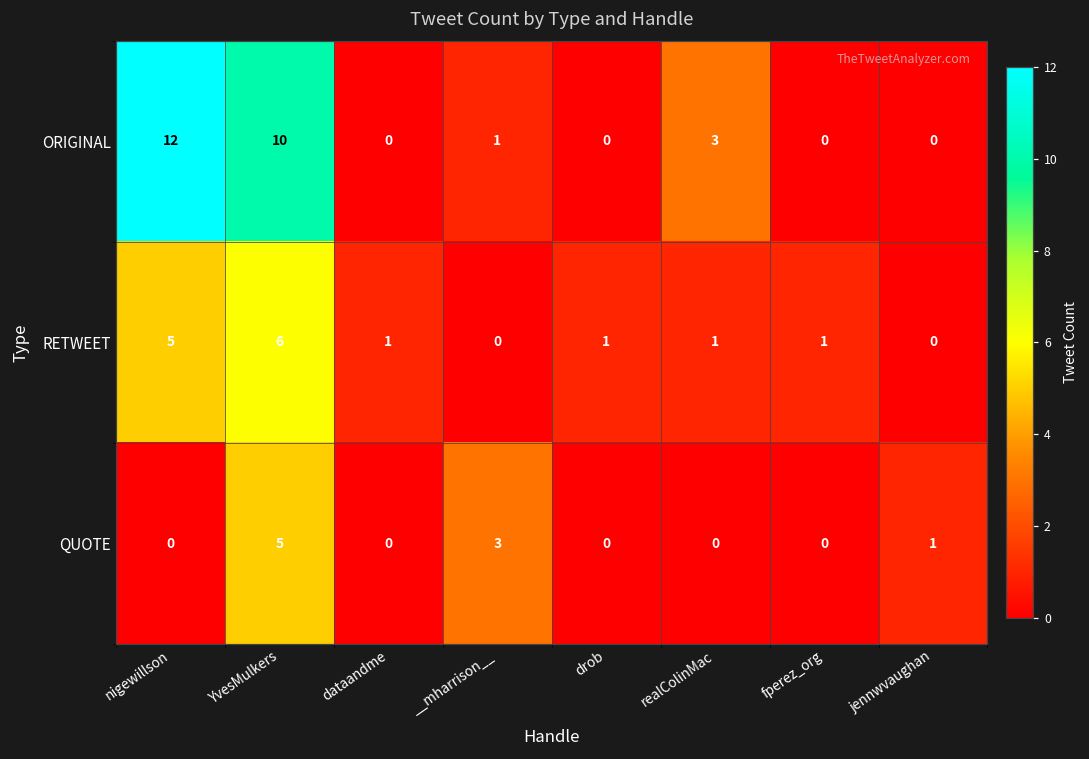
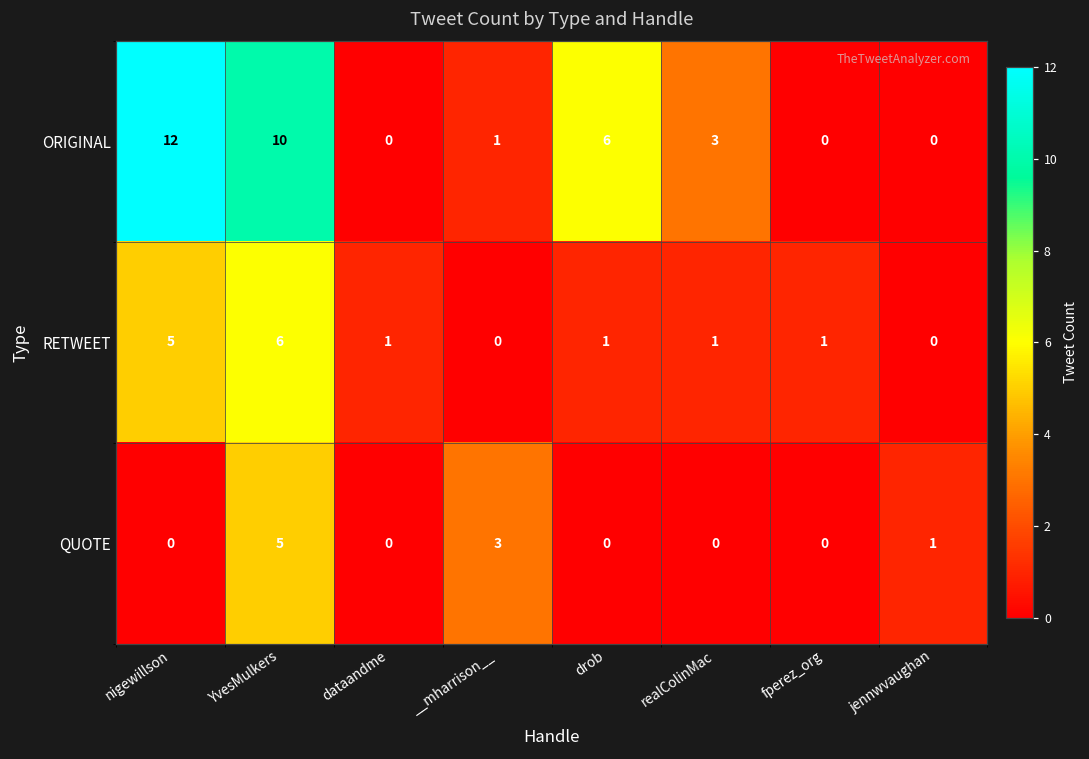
  {
    "ORIGINAL": {
      "nigewillson": 12,
      "YvesMulkers": 10,
      "dataandme": 0,
      "__mharrison__": 1,
-     "drob": 0,
+     "drob": 6,
      "realColinMac": 3,
      "fperez_org": 0
    },
    "RETWEET": {
      "nigewillson": 5,
      "YvesMulkers": 6,
      "dataandme": 1,
      "__mharrison__": 0,
      "drob": 1,
      "realColinMac": 1,
      "fperez_org": 1,
      "jennwvaughan": 0
    },
    "QUOTE": {
      "nigewillson": 0,
      "YvesMulkers": 5,
      "dataandme": 0,
      "__mharrison__": 3,
      "drob": 0,
      "realColinMac": 0,
      "fperez_org": 0,
      "jennwvaughan": 1
    }
  }
